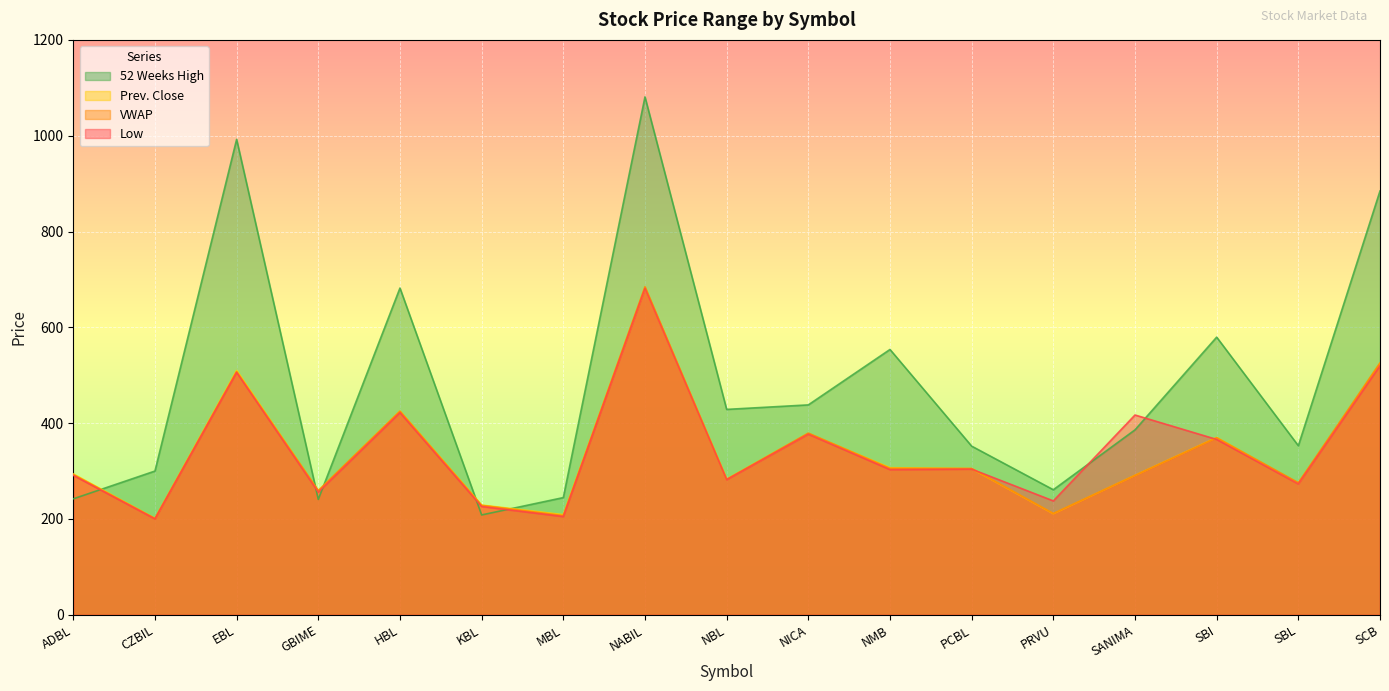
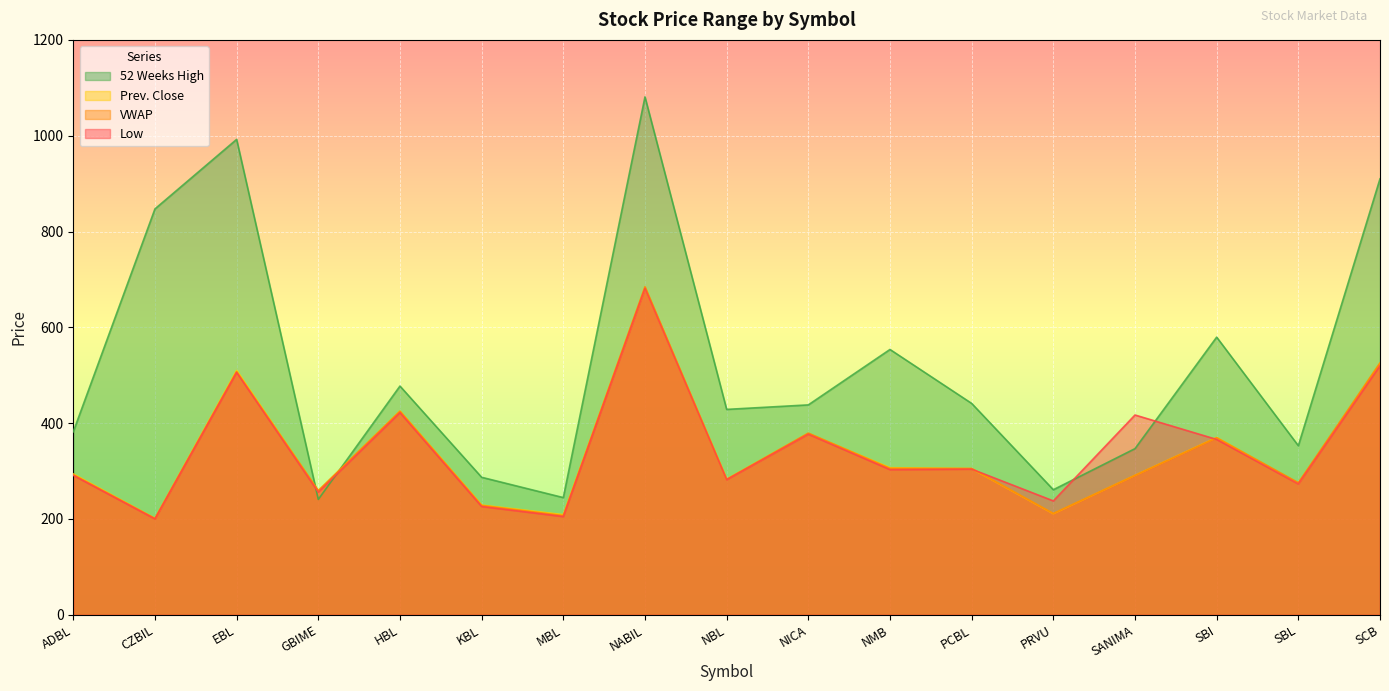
  {
    "52 Weeks High": {
-     "ADBL": 240,
-     "CZBIL": 300,
+     "ADBL": 380,
+     "CZBIL": 850,
      "EBL": 990,
      "GBIME": 240,
-     "HBL": 680,
-     "KBL": 210,
+     "HBL": 480,
+     "KBL": 290,
      "MBL": 240,
      "NABIL": 1080,
      "NBL": 430,
      "NICA": 440,
      "NMB": 550,
-     "PCBL": 350,
+     "PCBL": 440,
      "PRVU": 260,
-     "SANIMA": 390,
+     "SANIMA": 350,
      "SBI": 580,
      "SBL": 350,
-     "SCB": 880
+     "SCB": 910
    },
    "Low": {
      "PRVU": 240,
      "SANIMA": 420
    }
  }
